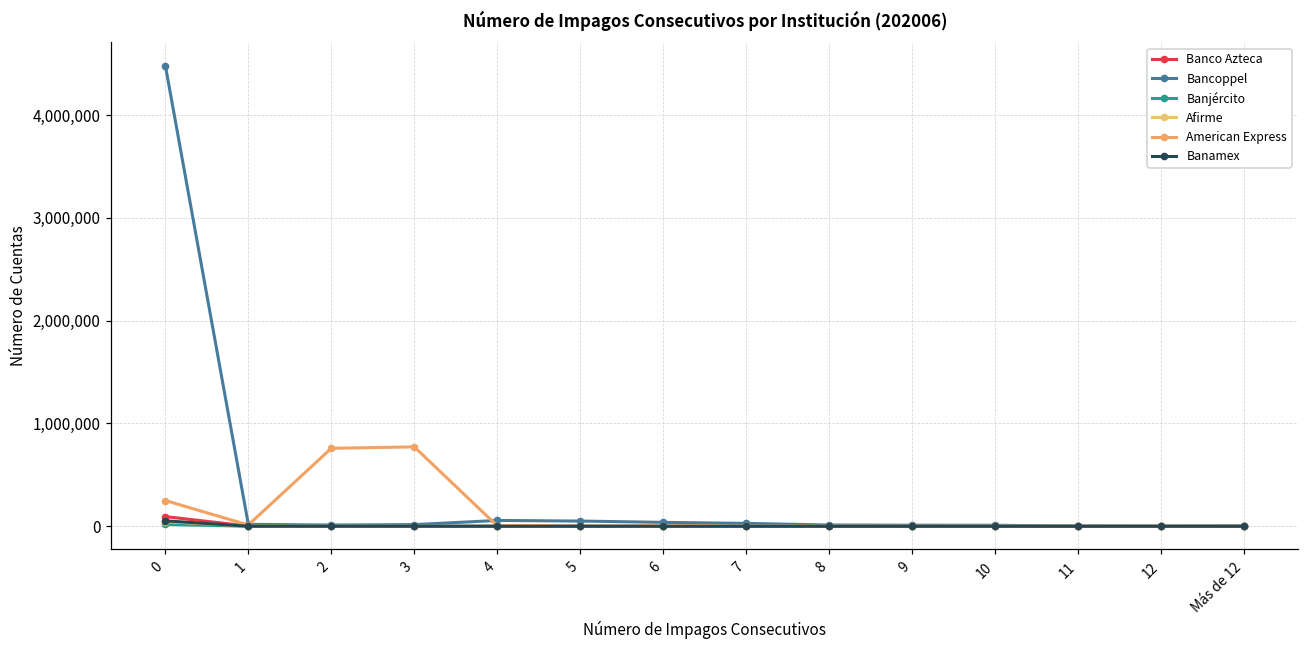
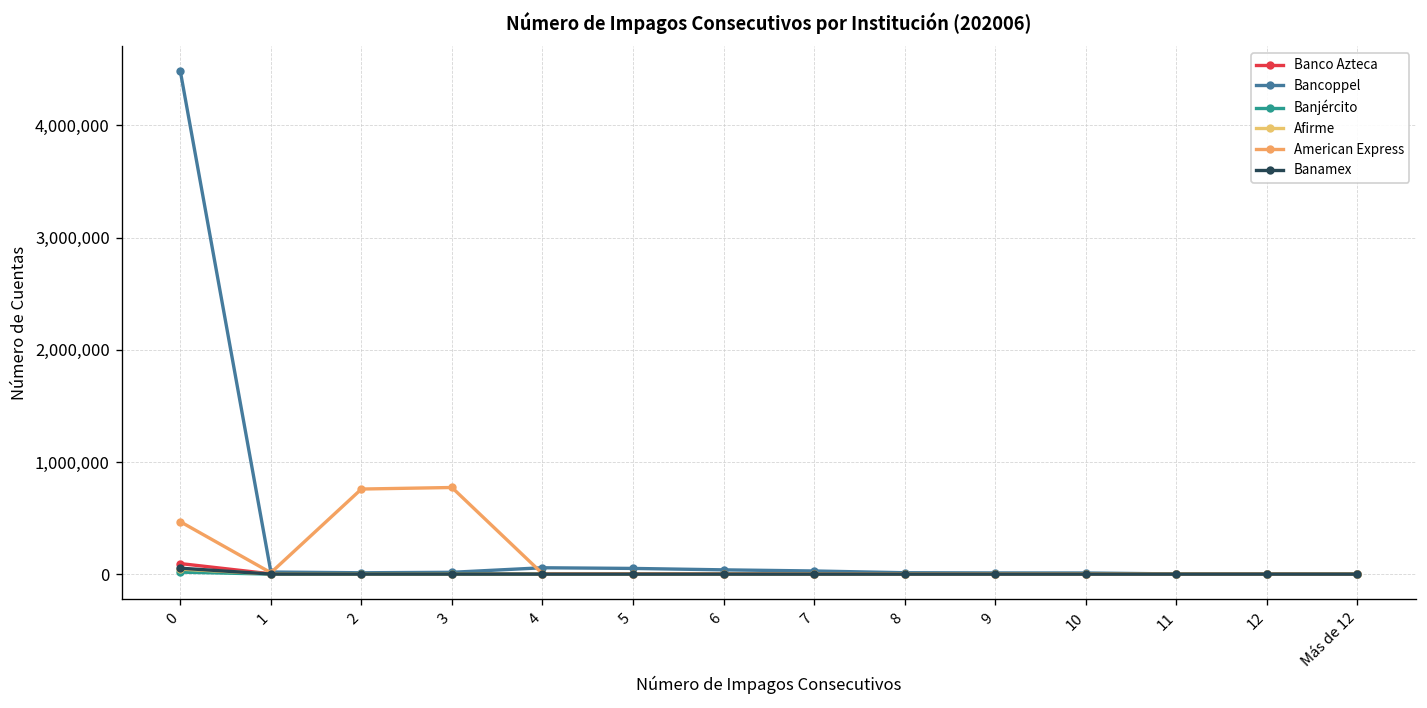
  {
    "Banco Azteca": {
      "0": "100,000"
    },
    "American Express": {
-     "0": "300,000",
+     "0": "500,000",
      "2": "800,000",
      "3": "800,000"
    },
    "Banamex": {
      "0": "100,000"
    }
  }
